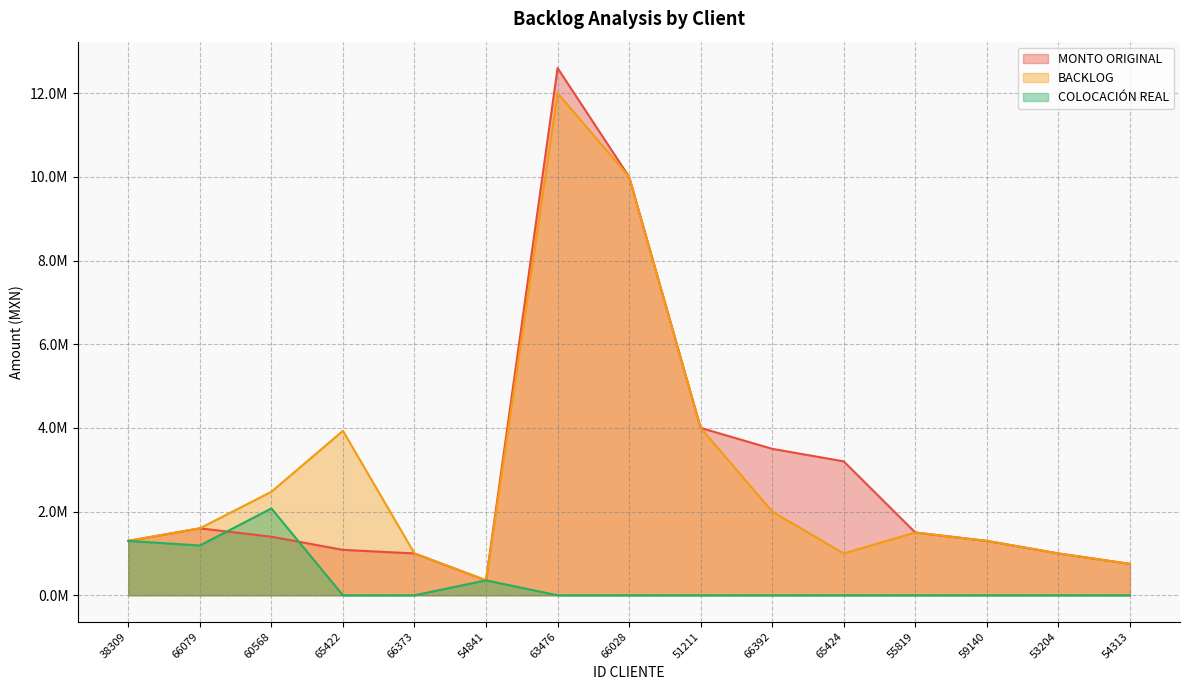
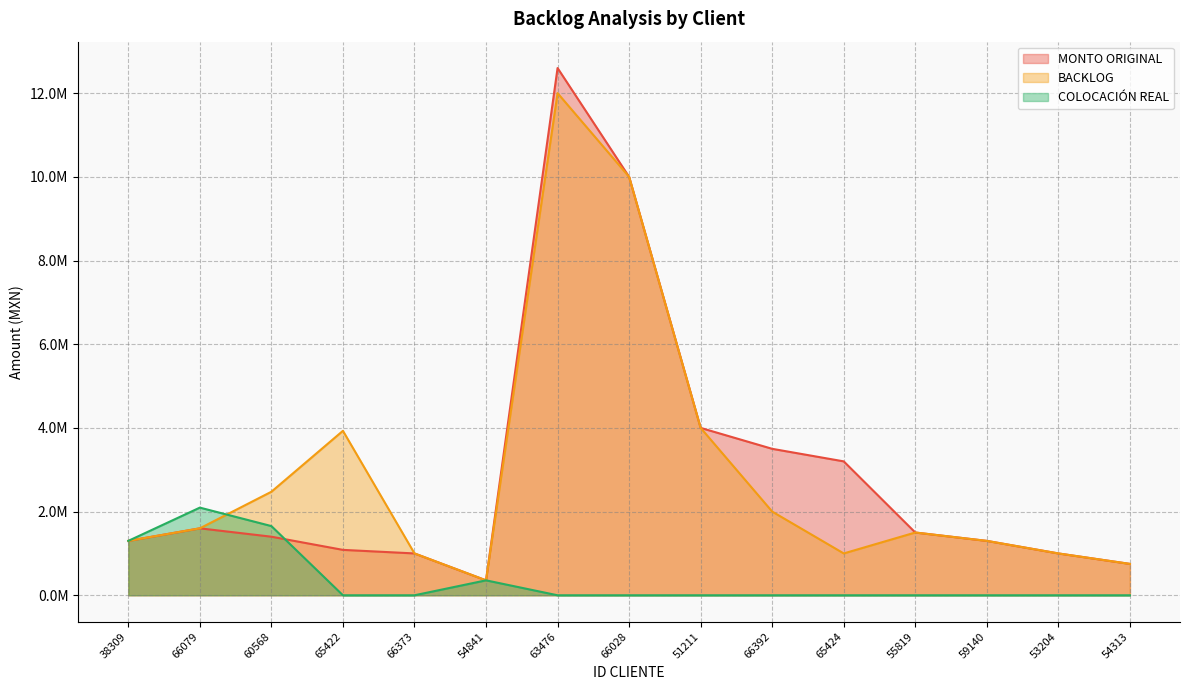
  {
    "COLOCACIÓN REAL": {
-     "66079": 1200000,
-     "60568": 2100000,
+     "66079": 2100000,
+     "60568": 1700000,
      "65422": 0,
      "66373": 0,
      "63476": 0,
      "66028": 0,
      "51211": 0,
      "66392": 0,
      "65424": 0,
      "55819": 0,
      "59140": 0,
      "53204": 0,
      "54313": 0
    }
  }
